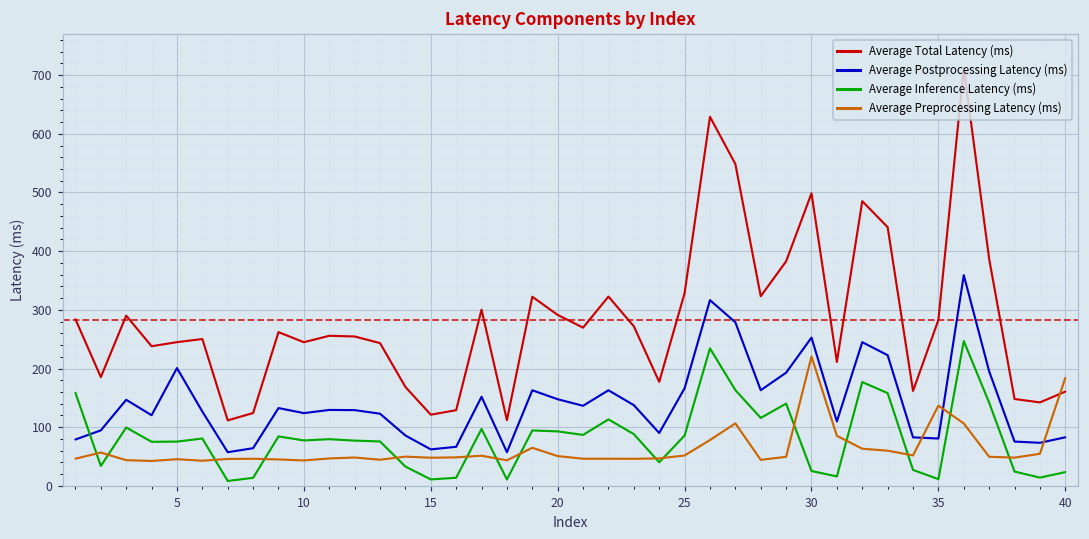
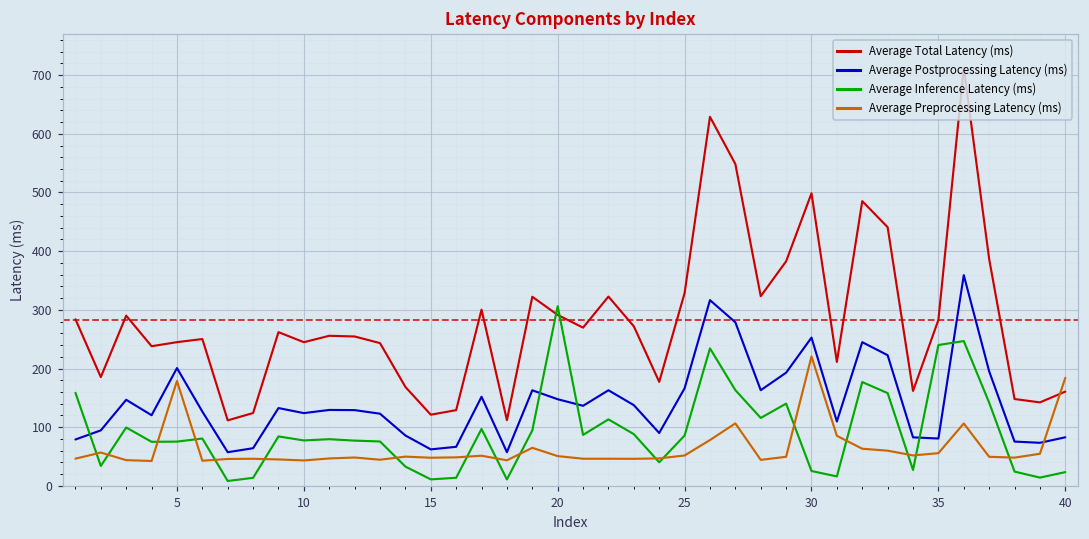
  {
    "Average Total Latency (ms)": {
      "5": 240,
      "10": 240,
      "15": 120,
      "20": 290,
      "25": 330,
      "30": 500,
      "35": 280,
      "40": 160
    },
    "Average Postprocessing Latency (ms)": {
      "5": 200,
      "10": 120,
      "15": 60,
      "20": 150,
      "25": 170,
      "30": 250,
      "35": 80,
      "40": 80
    },
    "Average Inference Latency (ms)": {
      "5": 80,
      "10": 80,
      "15": 10,
-     "20": 90,
+     "20": 310,
      "25": 90,
      "30": 30,
-     "35": 10,
+     "35": 240,
      "40": 20
    },
    "Average Preprocessing Latency (ms)": {
-     "5": 50,
+     "5": 180,
      "10": 40,
      "15": 50,
      "20": 50,
      "25": 50,
      "30": 220,
-     "35": 140,
+     "35": 60,
      "40": 180
    }
  }
